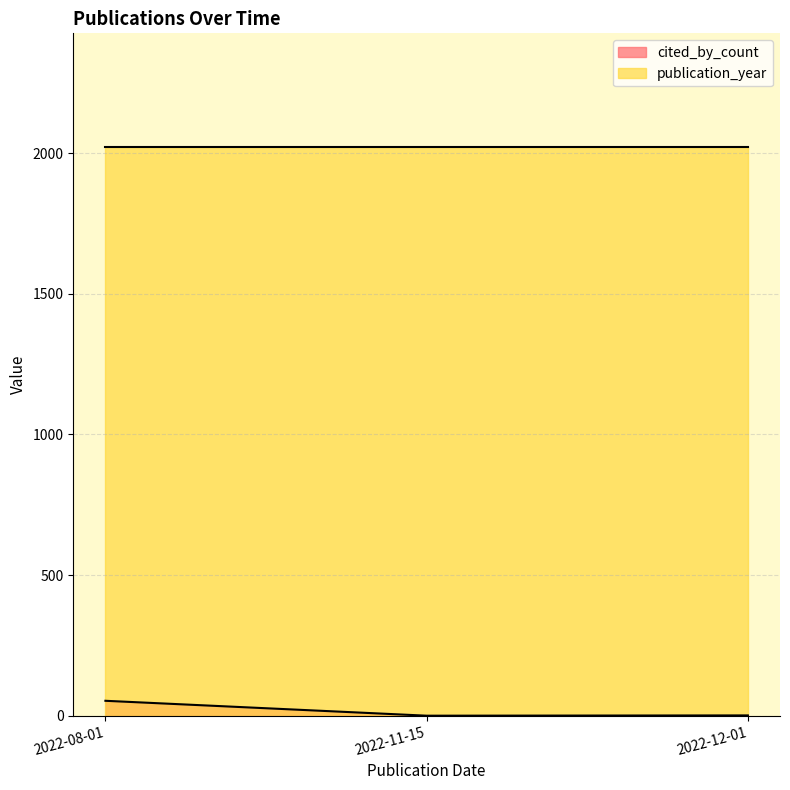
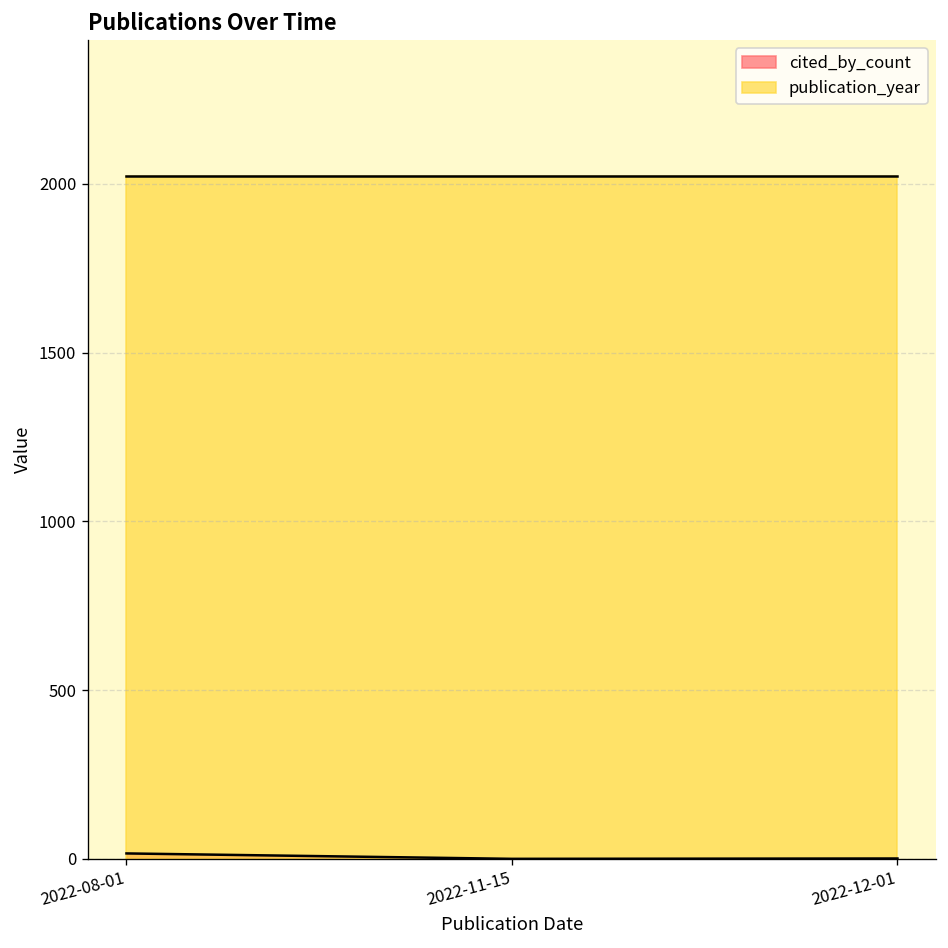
  {
    "cited_by_count": {
-     "2022-08-01": 50,
+     "2022-08-01": 20,
      "2022-11-15": 0,
      "2022-12-01": 0
    },
    "publication_year": {
      "2022-08-01": 2020,
      "2022-11-15": 2020,
      "2022-12-01": 2020
    }
  }
